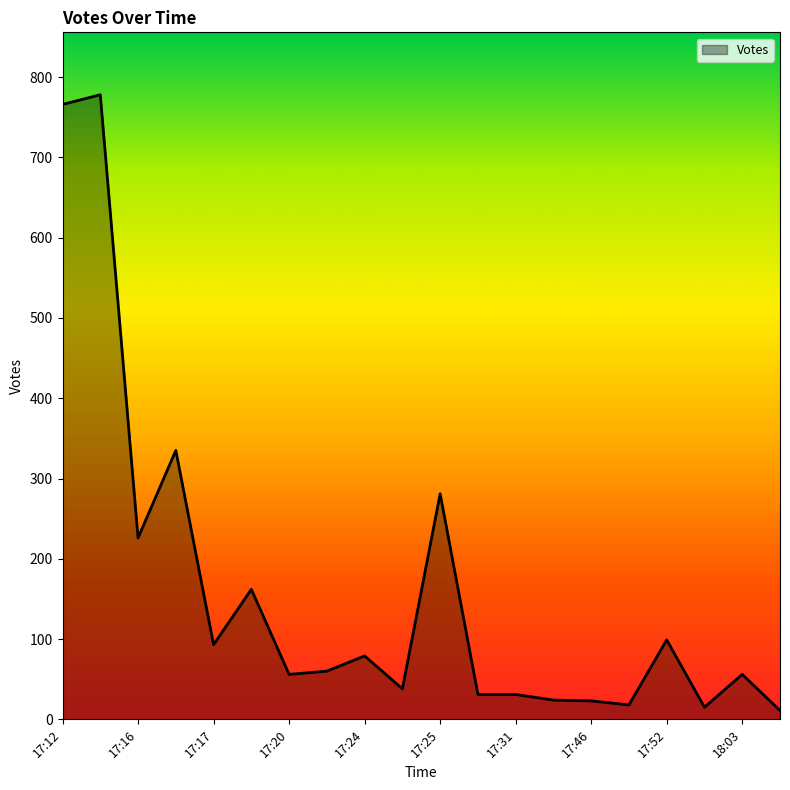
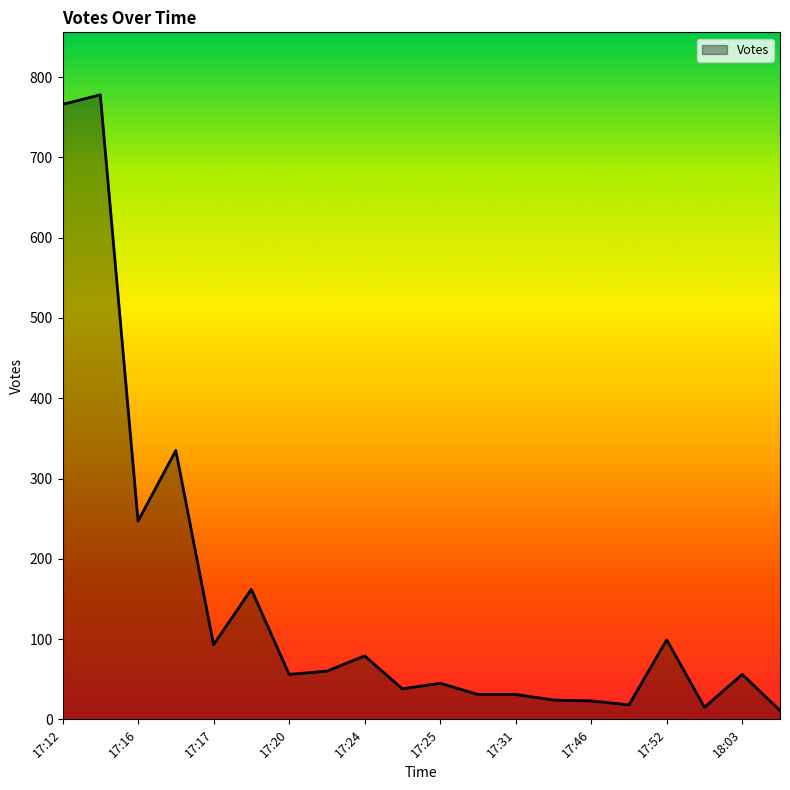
  {
    "17:12": 770,
-   "17:16": 230,
+   "17:16": 250,
    "17:17": 90,
    "17:20": 60,
    "17:24": 80,
-   "17:25": 280,
+   "17:25": 50,
    "17:31": 30,
    "17:46": 20,
    "17:52": 100,
    "18:03": 60
  }
